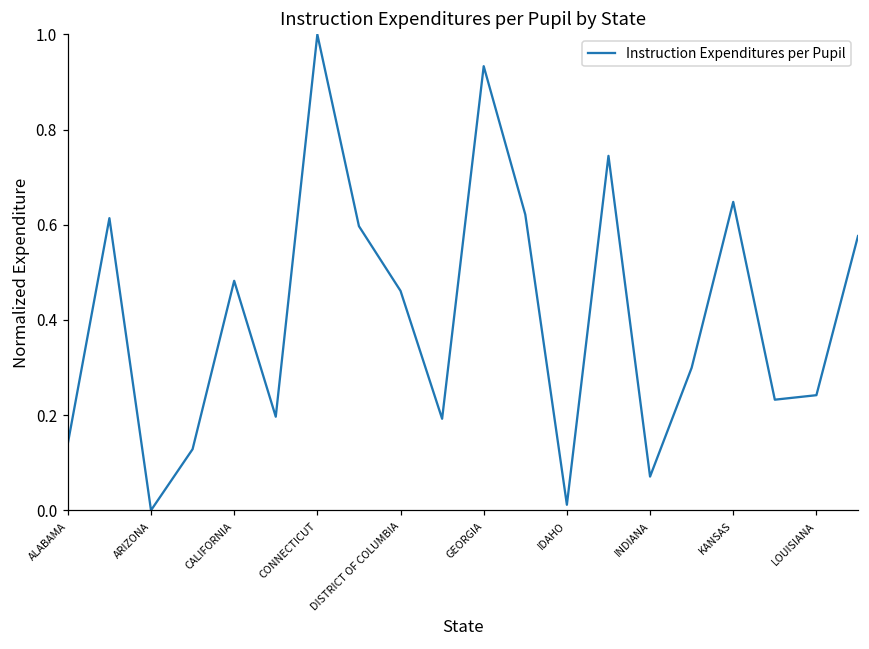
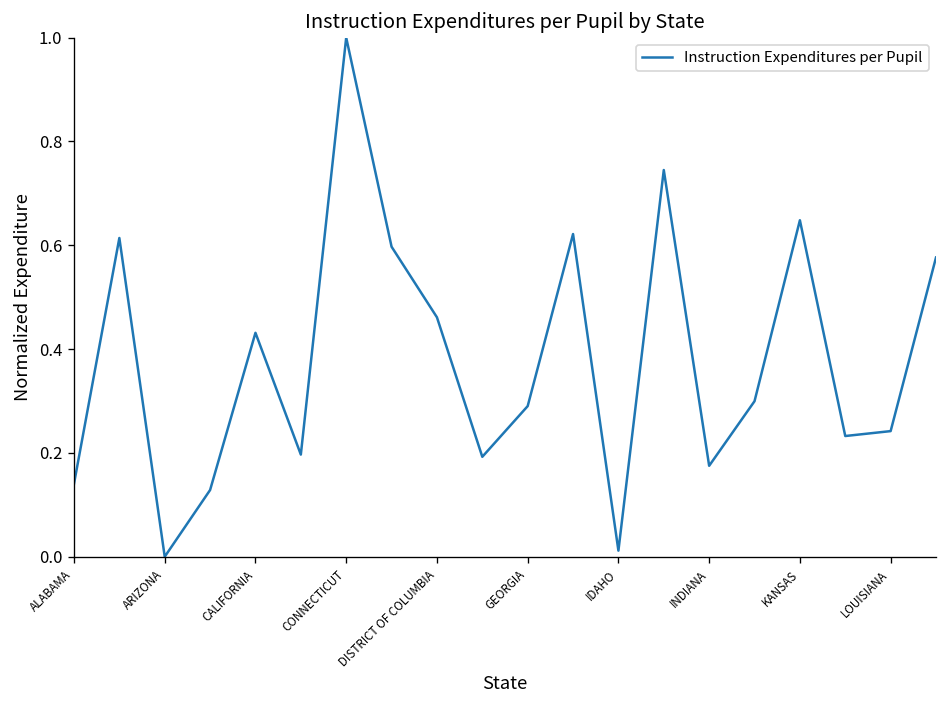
  {
    "ALABAMA": 0.14,
    "ARIZONA": 0.00,
-   "CALIFORNIA": 0.48,
+   "CALIFORNIA": 0.43,
    "CONNECTICUT": 1.00,
    "DISTRICT OF COLUMBIA": 0.46,
-   "GEORGIA": 0.93,
+   "GEORGIA": 0.29,
    "IDAHO": 0.01,
-   "INDIANA": 0.07,
+   "INDIANA": 0.18,
    "KANSAS": 0.65,
    "LOUISIANA": 0.24
  }
